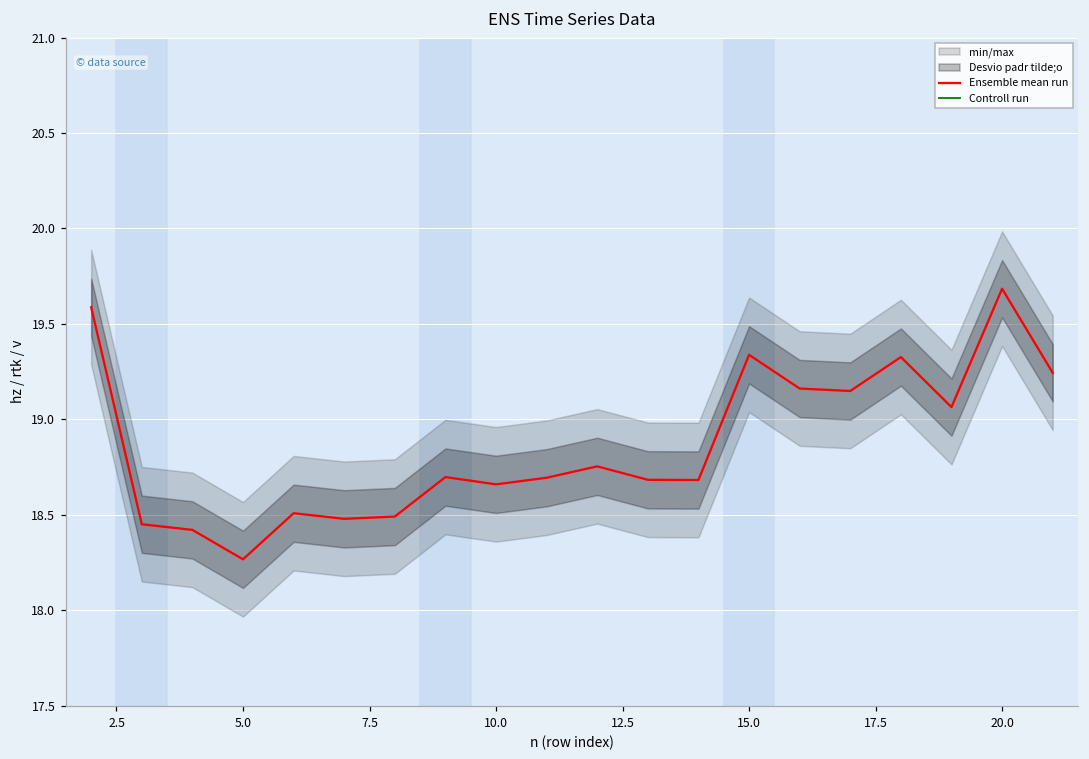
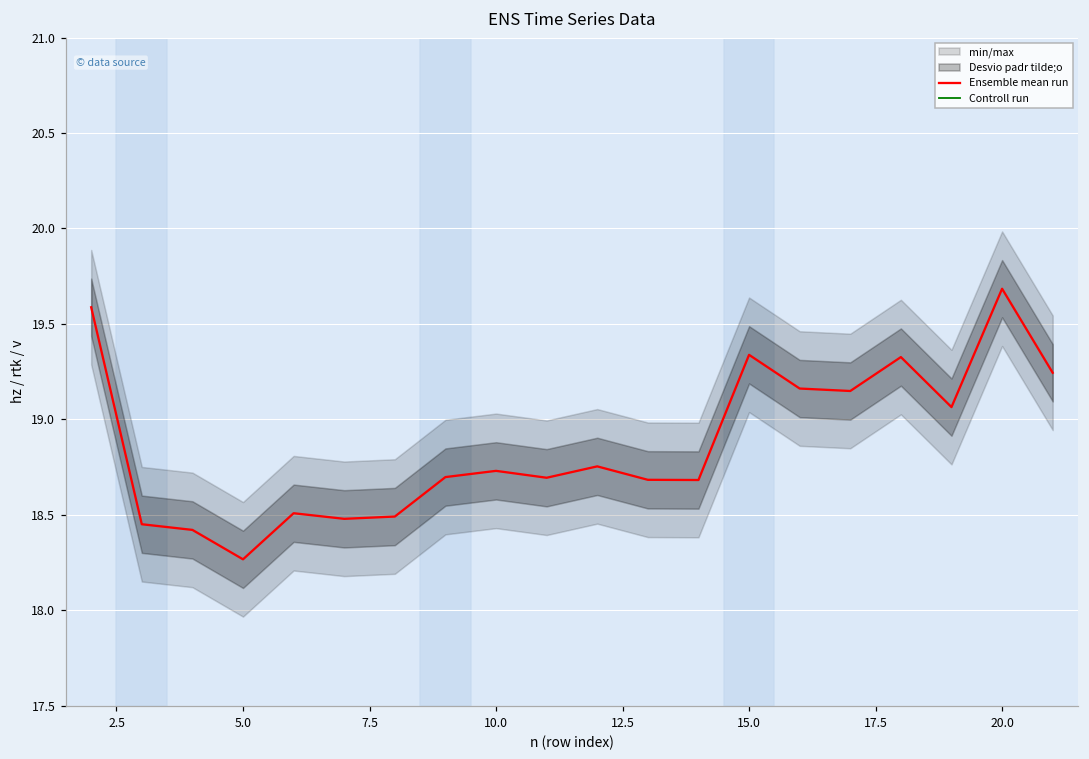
  {
    "Ensemble mean run": {
      "5.0": 18.27,
-     "10.0": 18.66,
+     "10.0": 18.73,
      "15.0": 19.34,
      "20.0": 19.68
    }
  }
